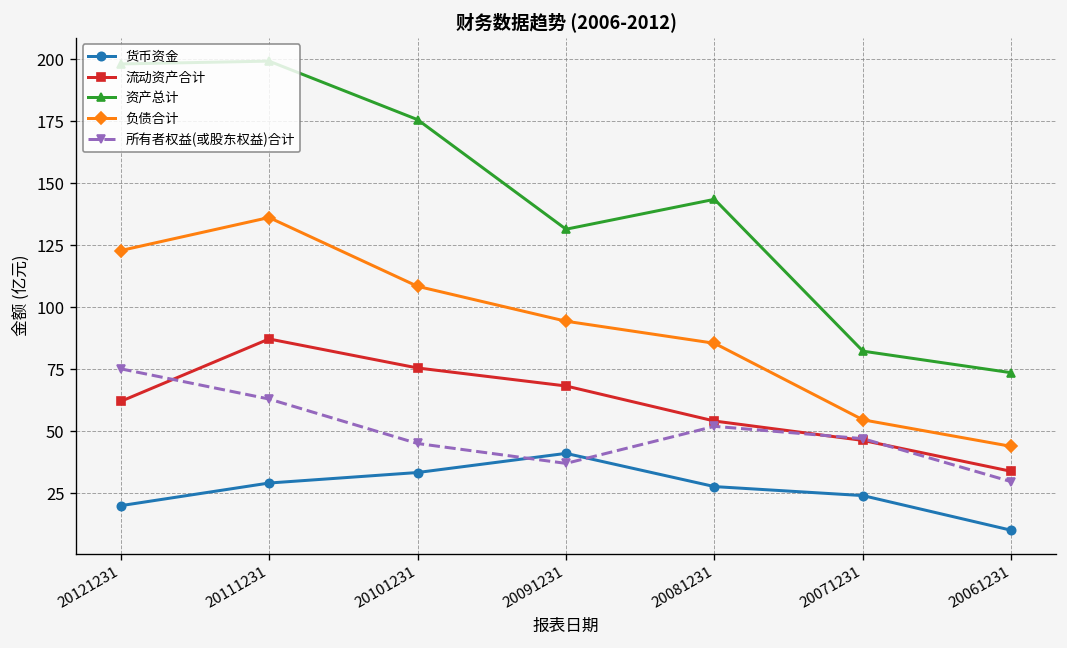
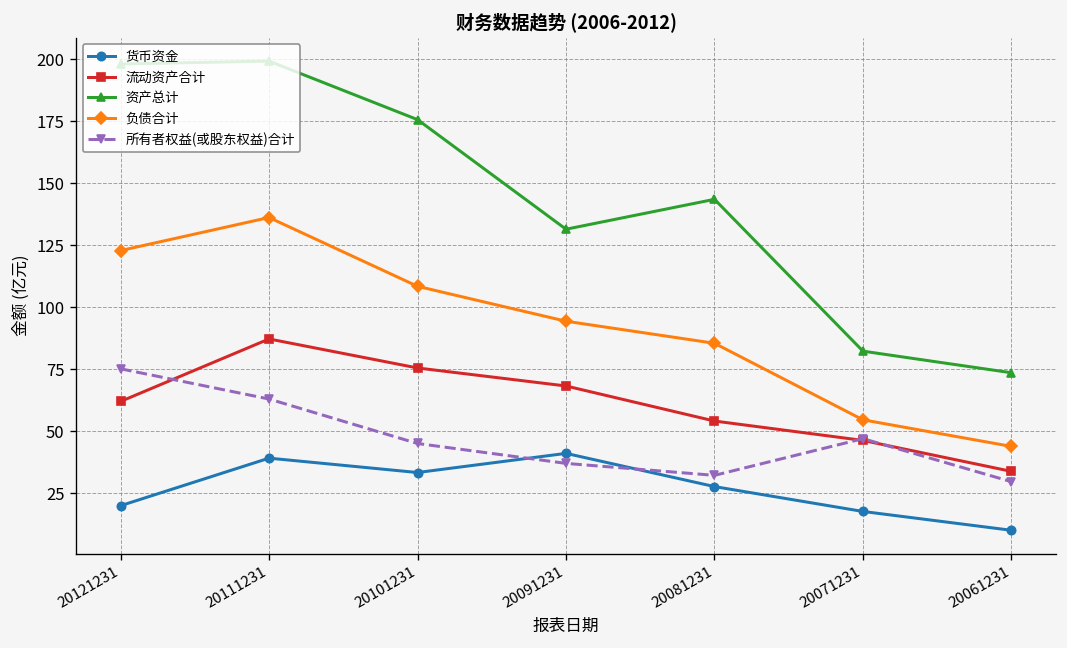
  {
    "货币资金": {
      "20121231": 20,
-     "20111231": 29,
+     "20111231": 39,
      "20101231": 33,
      "20091231": 41,
      "20081231": 28,
-     "20071231": 24,
+     "20071231": 18,
      "20061231": 10
    },
    "流动资产合计": {
      "20121231": 62,
      "20111231": 87,
      "20101231": 76,
      "20091231": 68,
      "20081231": 54,
      "20061231": 34
    },
    "资产总计": {
      "20101231": 176,
      "20091231": 132,
      "20081231": 144,
      "20071231": 82,
      "20061231": 74
    },
    "负债合计": {
      "20121231": 123,
      "20111231": 136,
      "20101231": 109,
      "20091231": 94,
      "20081231": 86,
      "20071231": 55,
      "20061231": 44
    },
    "所有者权益(或股东权益)合计": {
      "20121231": 75,
      "20111231": 63,
      "20101231": 45,
      "20091231": 37,
-     "20081231": 52,
+     "20081231": 32,
      "20061231": 30
    }
  }
